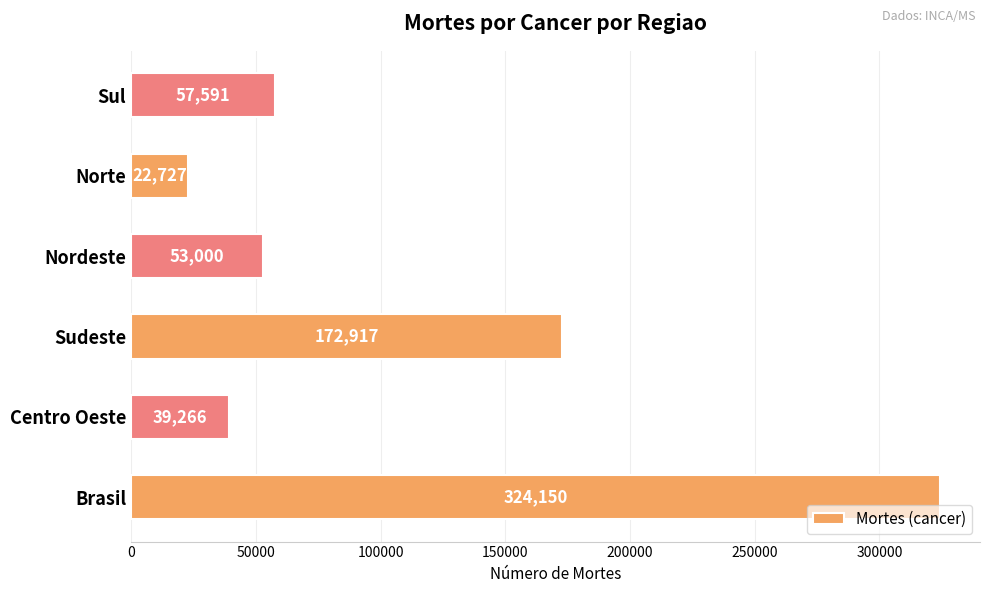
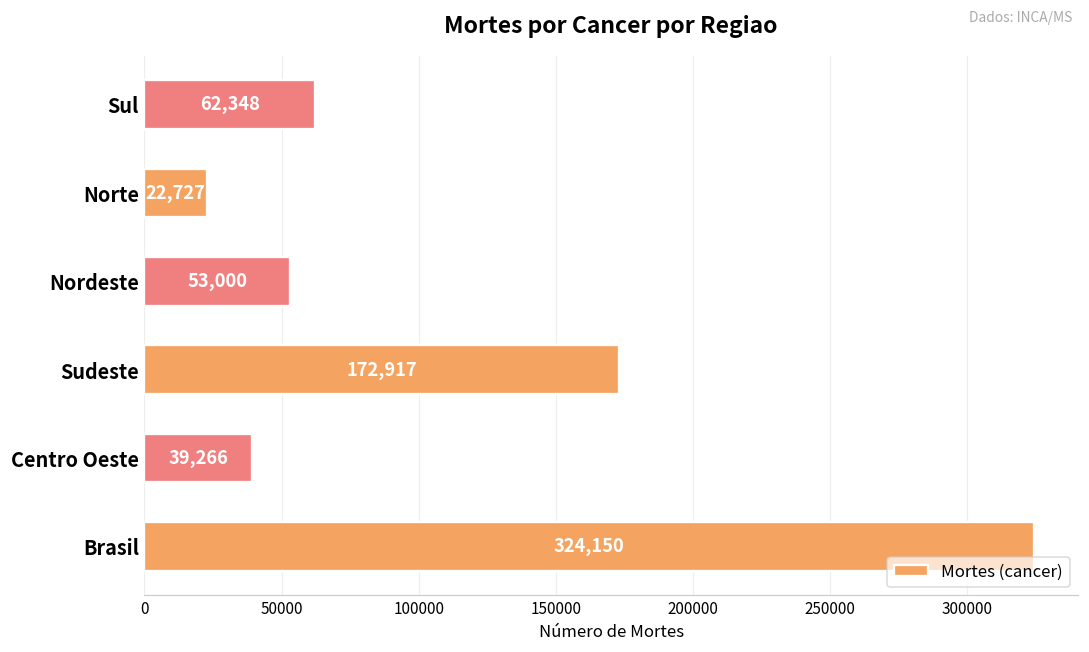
  {
-   "Sul": "57,591",
+   "Sul": "62,348",
    "Norte": "22,727",
    "Nordeste": "53,000",
    "Sudeste": "172,917",
    "Centro Oeste": "39,266",
    "Brasil": "324,150"
  }
